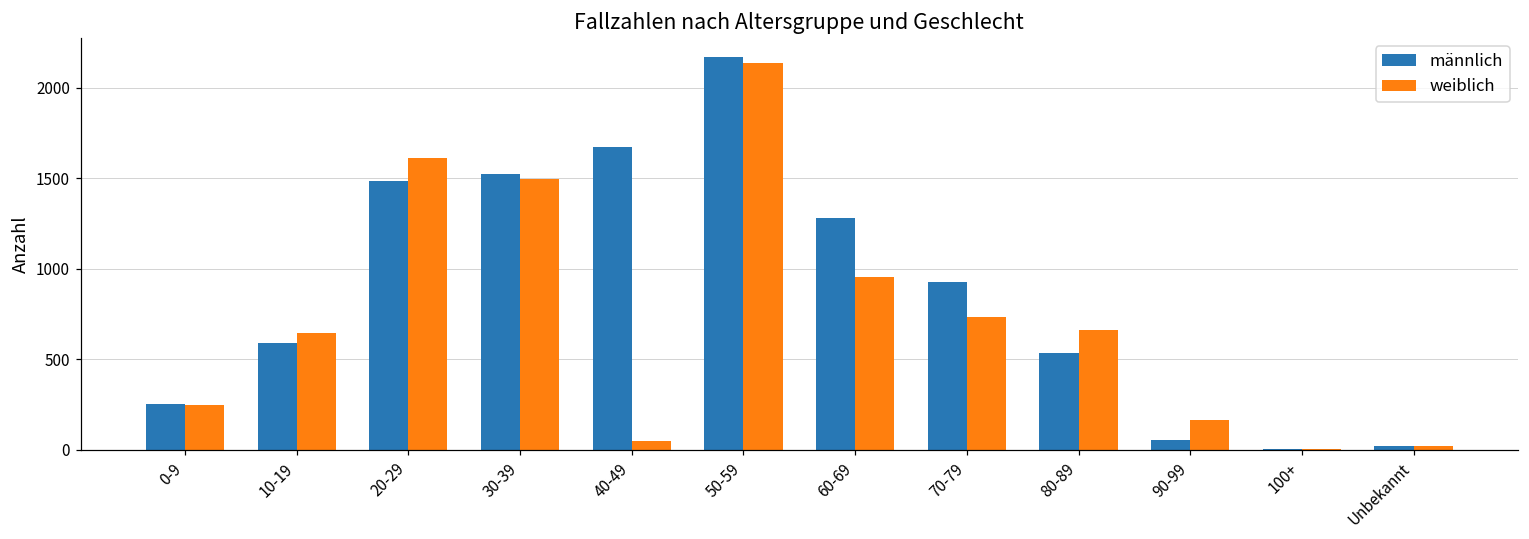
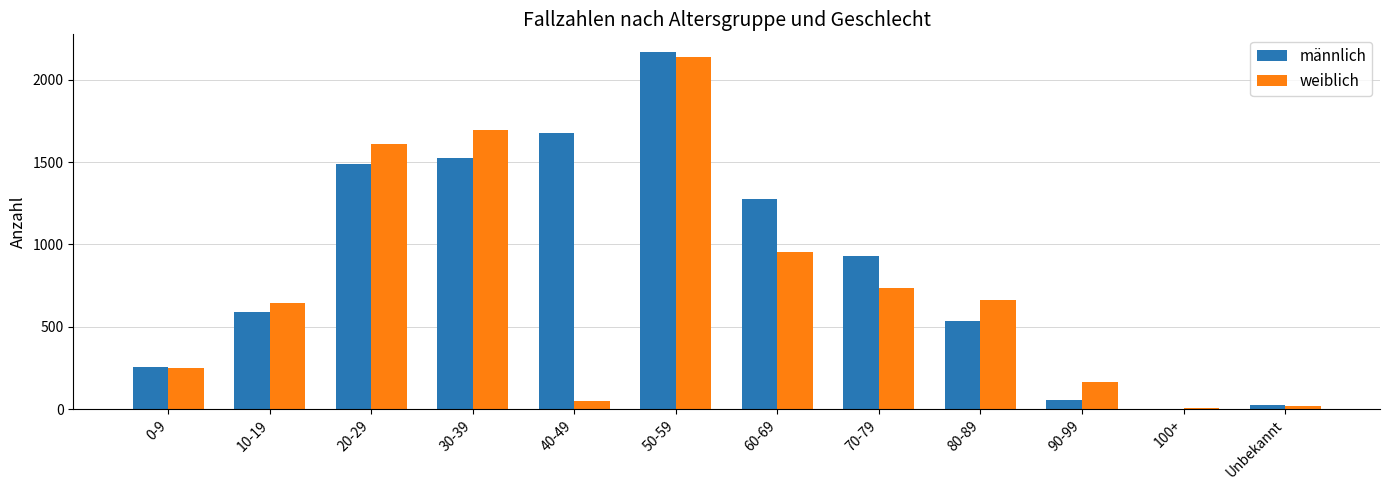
  {
    "männlich": {
      "0-9": 250,
      "10-19": 590,
      "20-29": 1490,
      "30-39": 1520,
      "40-49": 1680,
      "50-59": 2170,
      "60-69": 1280,
      "70-79": 930,
      "80-89": 540,
      "90-99": 60,
      "Unbekannt": 20
    },
    "weiblich": {
      "0-9": 250,
      "10-19": 640,
      "20-29": 1610,
-     "30-39": 1500,
+     "30-39": 1690,
      "40-49": 50,
      "50-59": 2140,
      "60-69": 950,
      "70-79": 730,
      "80-89": 660,
      "90-99": 160,
      "Unbekannt": 20
    }
  }
